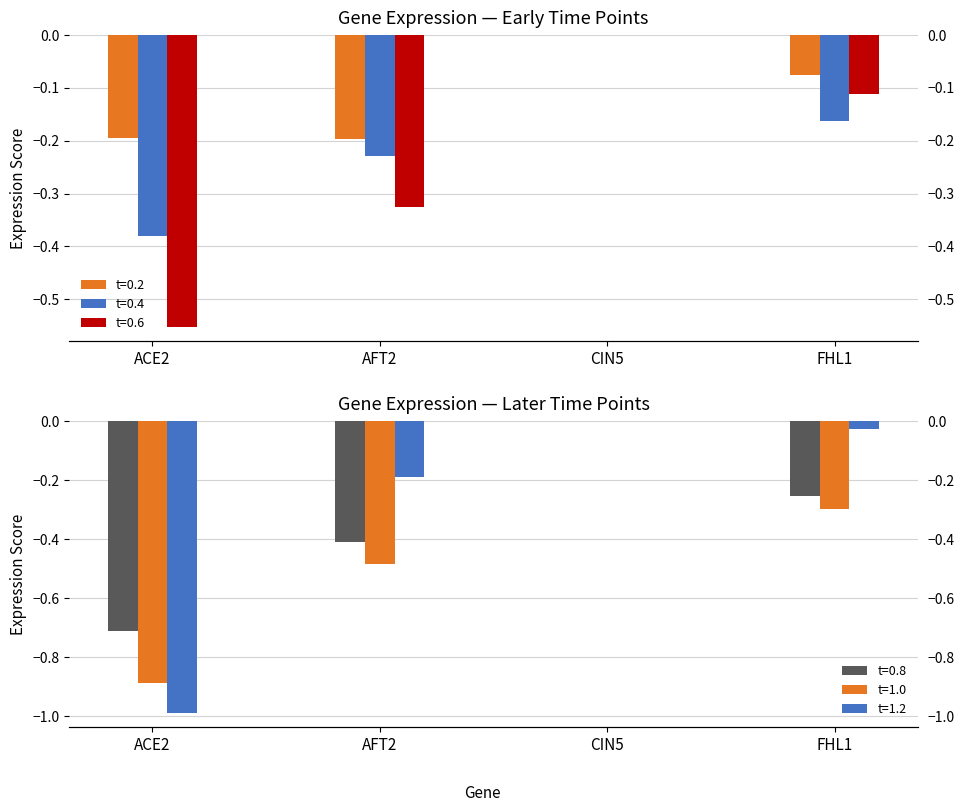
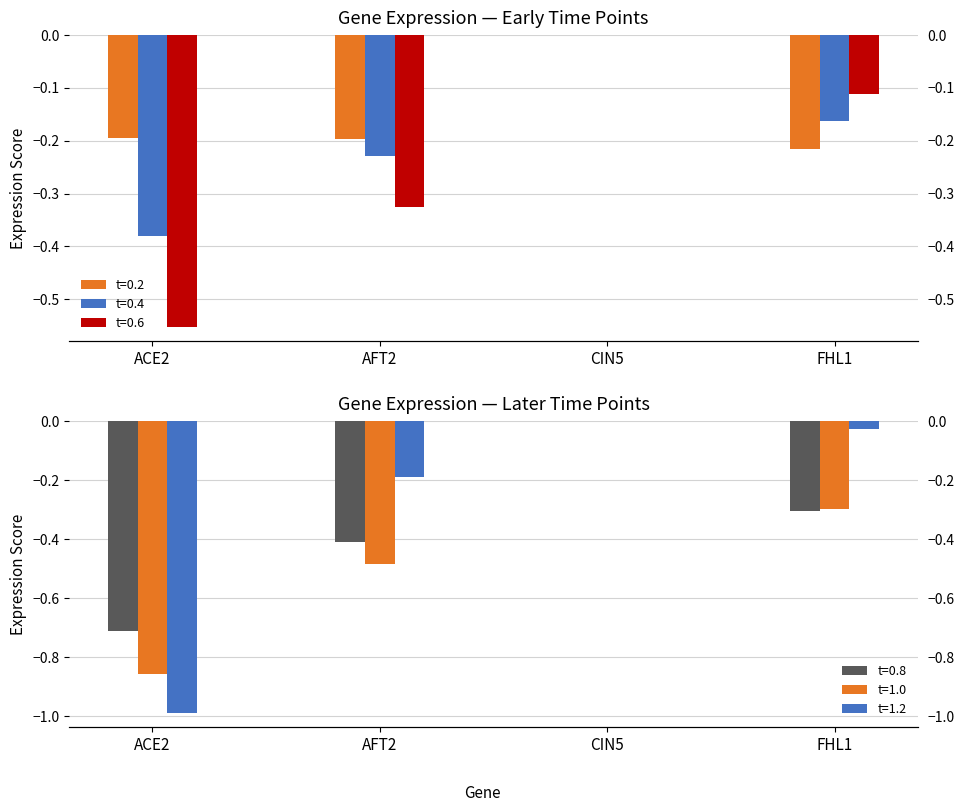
  {
    "Gene Expression — Early Time Points": {
      "t=0.2": {
        "ACE2": -0.20,
        "AFT2": -0.20,
        "CIN5": 0.00,
-       "FHL1": -0.08
+       "FHL1": -0.22
      },
      "t=0.4": {
        "ACE2": -0.38,
        "AFT2": -0.23,
        "CIN5": 0.00,
        "FHL1": -0.16
      },
      "t=0.6": {
        "ACE2": -0.55,
        "AFT2": -0.33,
        "CIN5": 0.00,
        "FHL1": -0.11
      }
    },
    "Gene Expression — Later Time Points": {
      "t=0.8": {
        "ACE2": -0.71,
        "AFT2": -0.41,
        "CIN5": 0.00,
-       "FHL1": -0.25
+       "FHL1": -0.30
      },
      "t=1.0": {
-       "ACE2": -0.89,
+       "ACE2": -0.86,
        "AFT2": -0.48,
        "CIN5": 0.00,
        "FHL1": -0.30
      },
      "t=1.2": {
        "ACE2": -0.99,
        "AFT2": -0.19,
        "CIN5": 0.00,
        "FHL1": -0.03
      }
    }
  }
